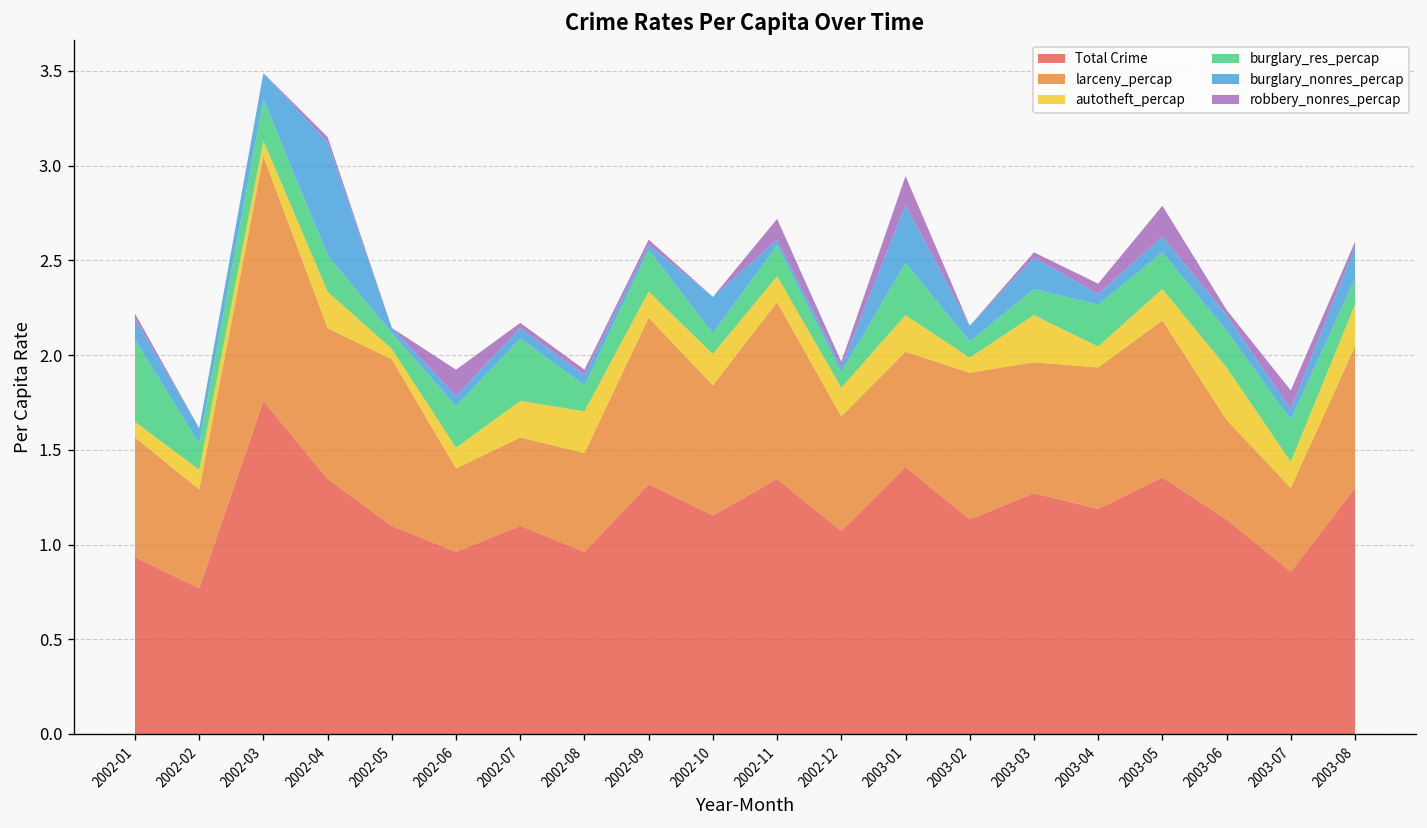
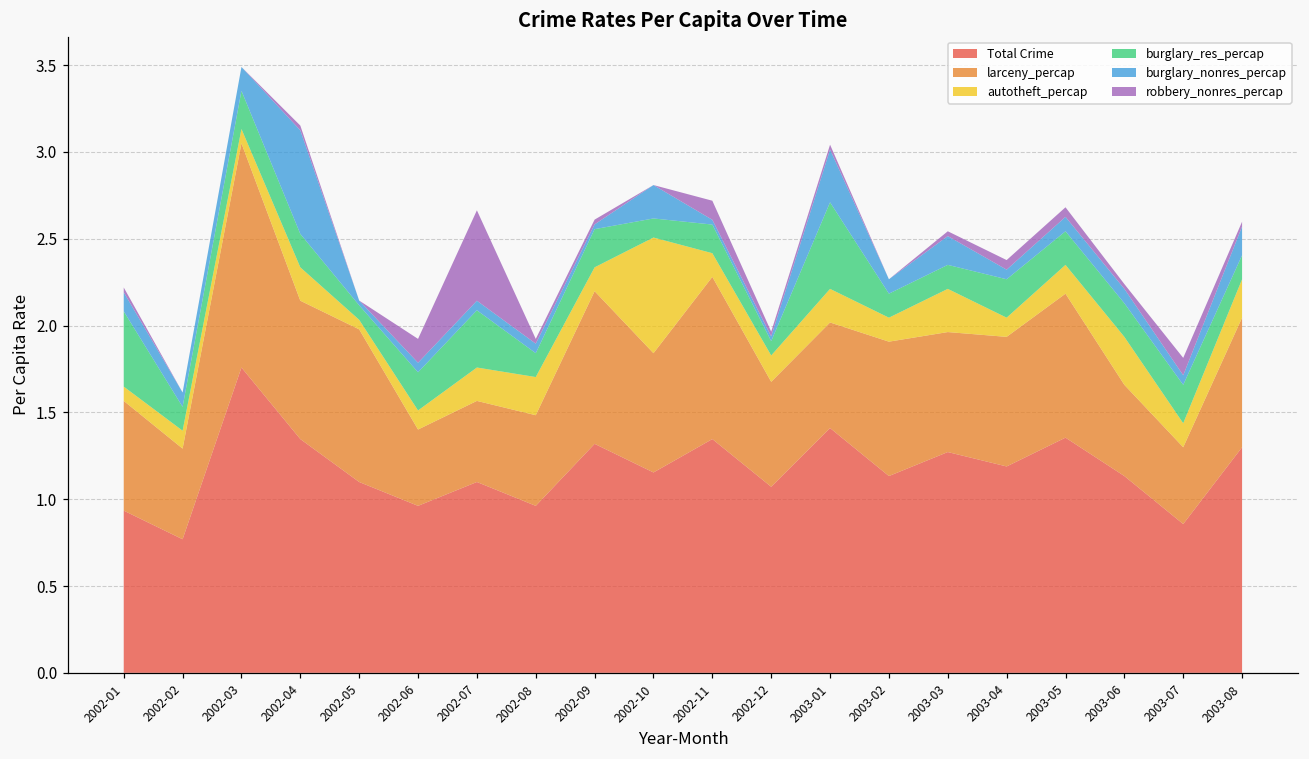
  {
    "autotheft_percap": {
      "2002-01": 0.08,
      "2002-02": 0.10,
      "2002-03": 0.08,
      "2002-04": 0.19,
      "2002-05": 0.05,
      "2002-06": 0.11,
      "2002-07": 0.19,
      "2002-08": 0.22,
      "2002-09": 0.14,
-     "2002-10": 0.16,
+     "2002-10": 0.67,
      "2002-11": 0.14,
      "2002-12": 0.15,
      "2003-01": 0.19,
-     "2003-02": 0.08,
+     "2003-02": 0.14,
      "2003-03": 0.25,
      "2003-04": 0.11,
      "2003-05": 0.17,
      "2003-06": 0.28,
      "2003-07": 0.14,
      "2003-08": 0.22
    },
    "burglary_res_percap": {
      "2002-01": 0.43,
      "2002-02": 0.14,
      "2002-03": 0.22,
      "2002-04": 0.19,
      "2002-05": 0.08,
      "2002-06": 0.22,
      "2002-07": 0.33,
      "2002-08": 0.14,
      "2002-09": 0.22,
      "2002-10": 0.11,
      "2002-11": 0.16,
      "2002-12": 0.08,
-     "2003-01": 0.28,
-     "2003-02": 0.08,
+     "2003-01": 0.50,
+     "2003-02": 0.14,
      "2003-03": 0.14,
      "2003-04": 0.22,
      "2003-05": 0.19,
      "2003-06": 0.19,
      "2003-07": 0.22,
      "2003-08": 0.14
    },
    "burglary_nonres_percap": {
      "2002-01": 0.11,
      "2002-04": 0.60,
      "2002-06": 0.05,
      "2002-07": 0.05,
      "2002-08": 0.05,
      "2002-09": 0.03,
      "2002-11": 0.03,
      "2002-12": 0.03,
      "2003-01": 0.30,
      "2003-03": 0.17,
      "2003-04": 0.06,
      "2003-05": 0.08,
      "2003-06": 0.08,
      "2003-07": 0.06,
      "2003-08": 0.17
    },
    "robbery_nonres_percap": {
      "2002-01": 0.03,
      "2002-04": 0.03,
      "2002-06": 0.14,
-     "2002-07": 0.03,
+     "2002-07": 0.52,
      "2002-08": 0.03,
      "2002-09": 0.03,
      "2002-11": 0.11,
      "2002-12": 0.03,
-     "2003-01": 0.15,
+     "2003-01": 0.03,
      "2003-03": 0.03,
      "2003-04": 0.06,
-     "2003-05": 0.16,
+     "2003-05": 0.06,
      "2003-06": 0.03,
      "2003-07": 0.10,
      "2003-08": 0.03
    }
  }
